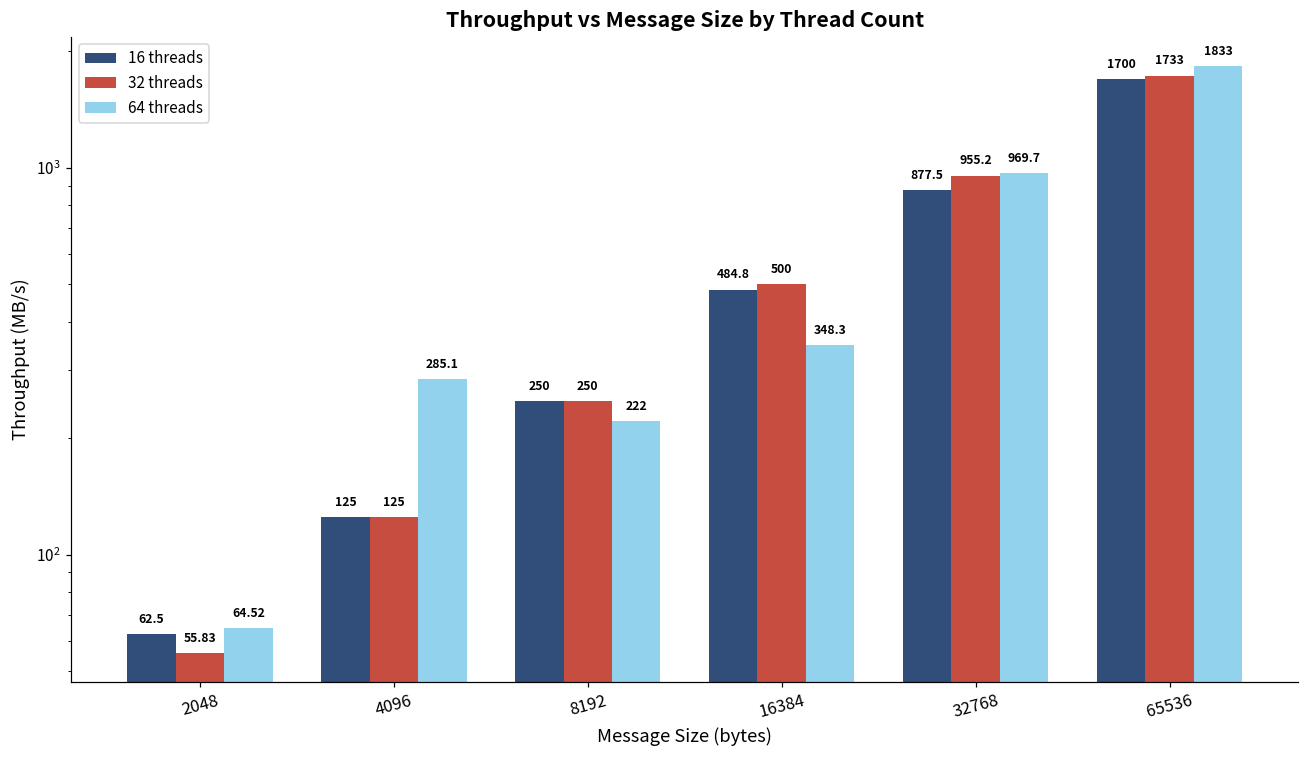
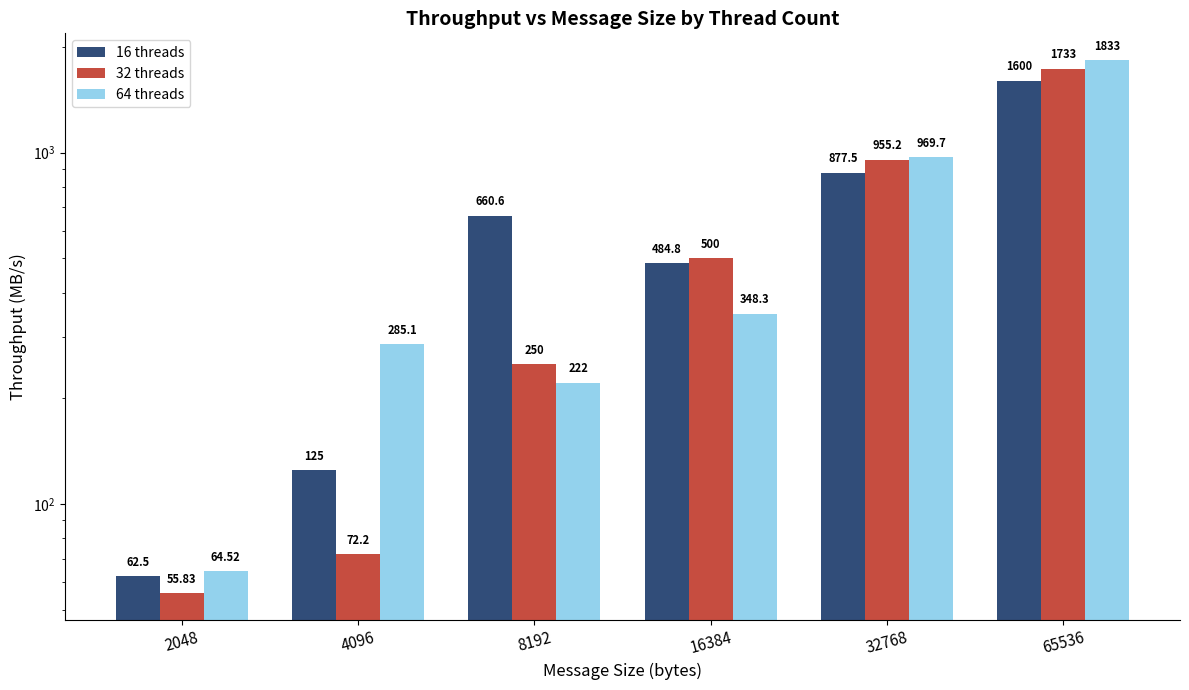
  {
    "16 threads": {
      "2048": 62.5,
      "4096": 125,
-     "8192": 250,
+     "8192": 660.6,
      "16384": 484.8,
      "32768": 877.5,
-     "65536": 1700
+     "65536": 1600
    },
    "32 threads": {
      "2048": 55.83,
-     "4096": 125,
+     "4096": 72.2,
      "8192": 250,
      "16384": 500,
      "32768": 955.2,
      "65536": 1733
    },
    "64 threads": {
      "2048": 64.52,
      "4096": 285.1,
      "8192": 222,
      "16384": 348.3,
      "32768": 969.7,
      "65536": 1833
    }
  }
